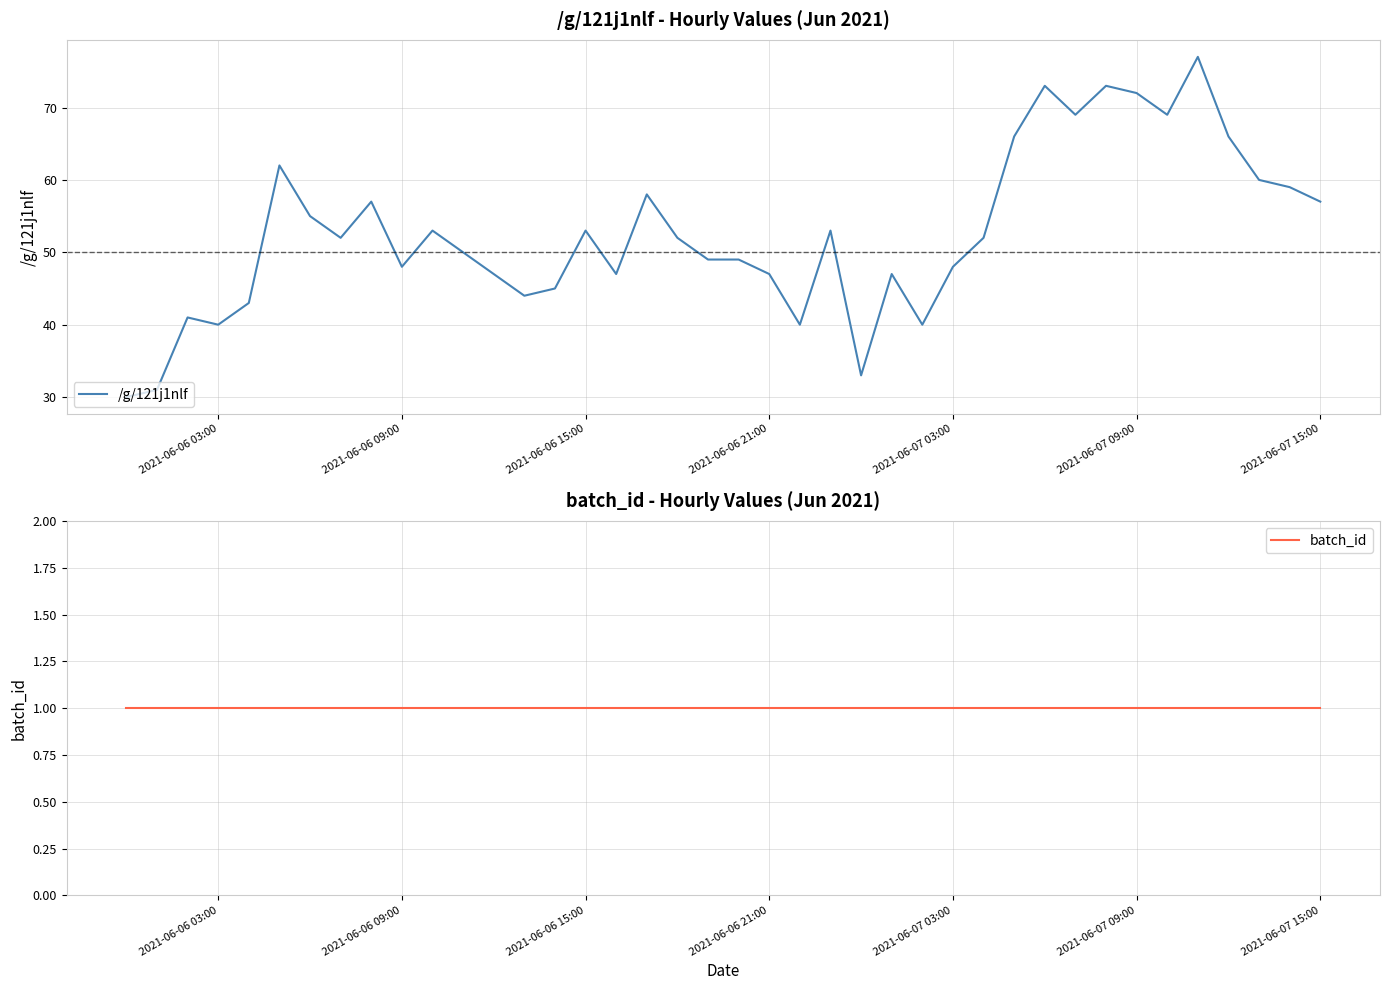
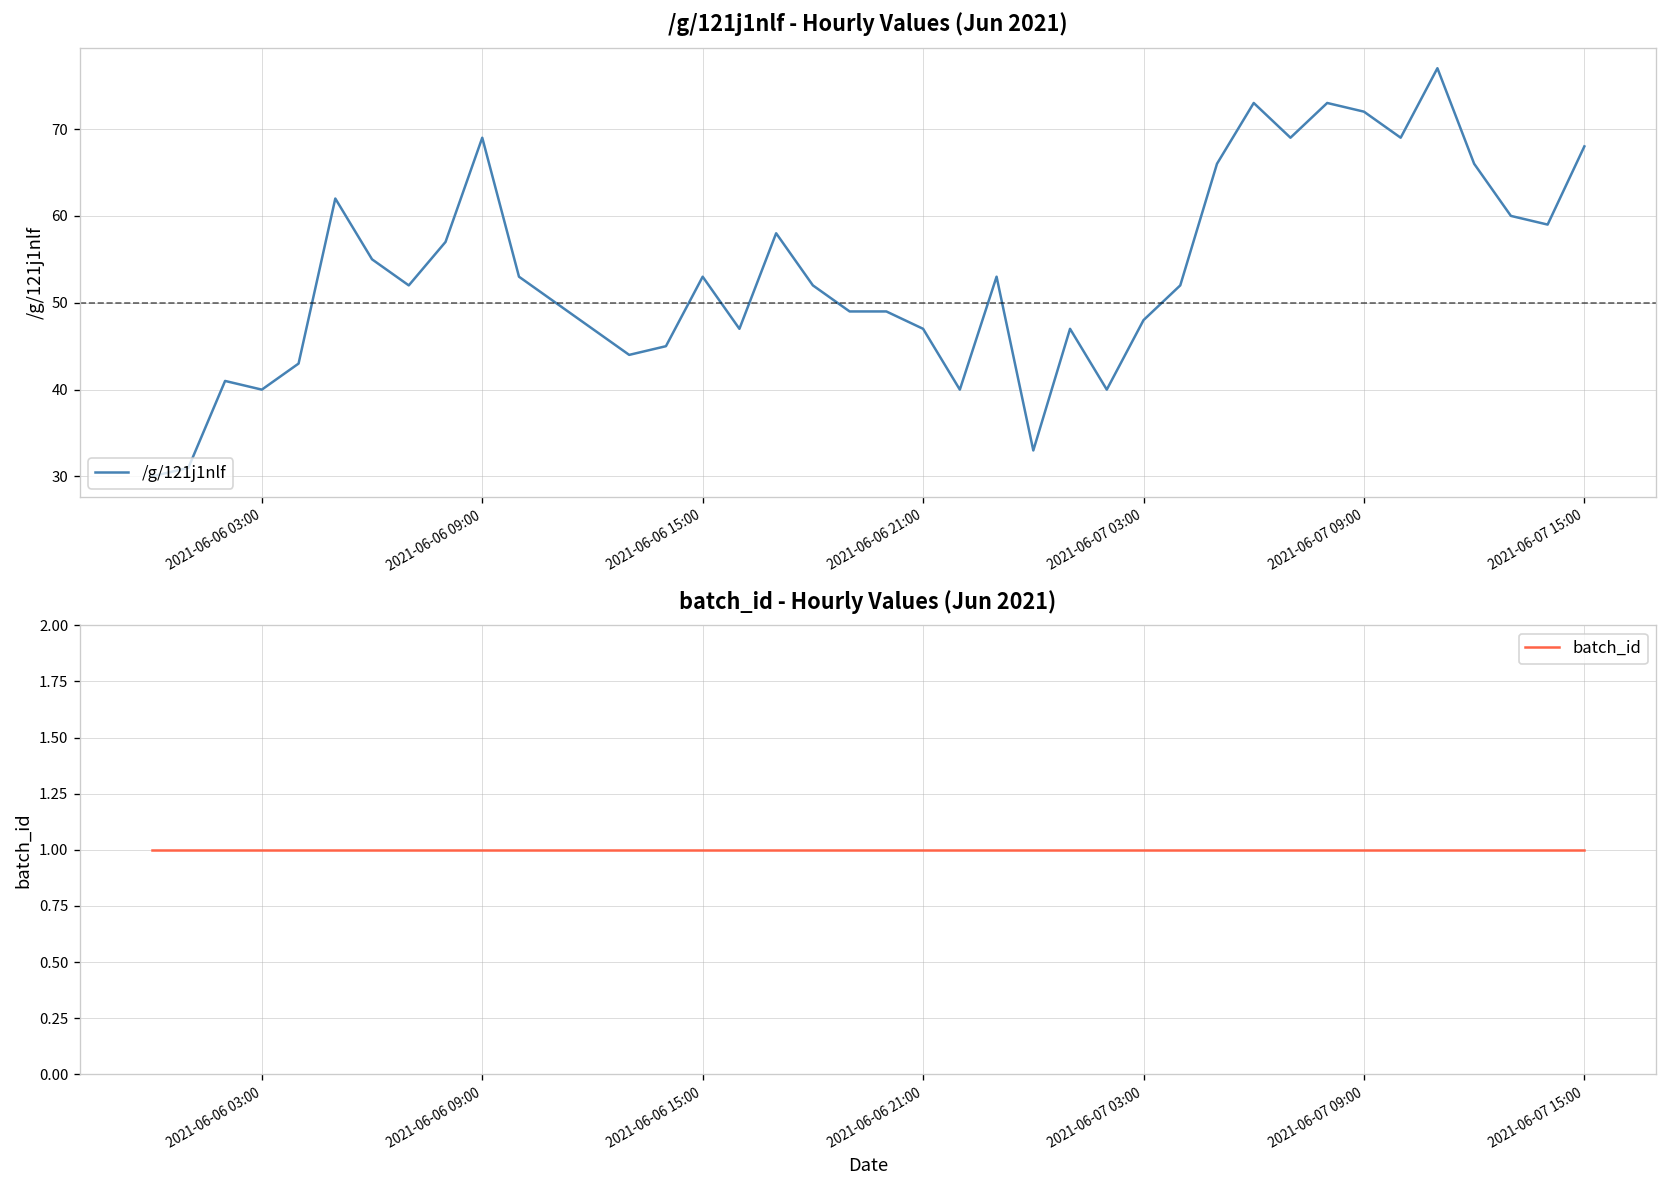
  {
    "/g/121j1nlf - Hourly Values (Jun 2021)": {
      "2021-06-06 03:00": 40,
-     "2021-06-06 09:00": 48,
+     "2021-06-06 09:00": 69,
      "2021-06-06 15:00": 53,
      "2021-06-06 21:00": 47,
      "2021-06-07 03:00": 48,
      "2021-06-07 09:00": 72,
-     "2021-06-07 15:00": 57
+     "2021-06-07 15:00": 68
    },
    "batch_id - Hourly Values (Jun 2021)": {
      "2021-06-06 03:00": 1.00,
      "2021-06-06 09:00": 1.00,
      "2021-06-06 15:00": 1.00,
      "2021-06-06 21:00": 1.00,
      "2021-06-07 03:00": 1.00,
      "2021-06-07 09:00": 1.00,
      "2021-06-07 15:00": 1.00
    }
  }
